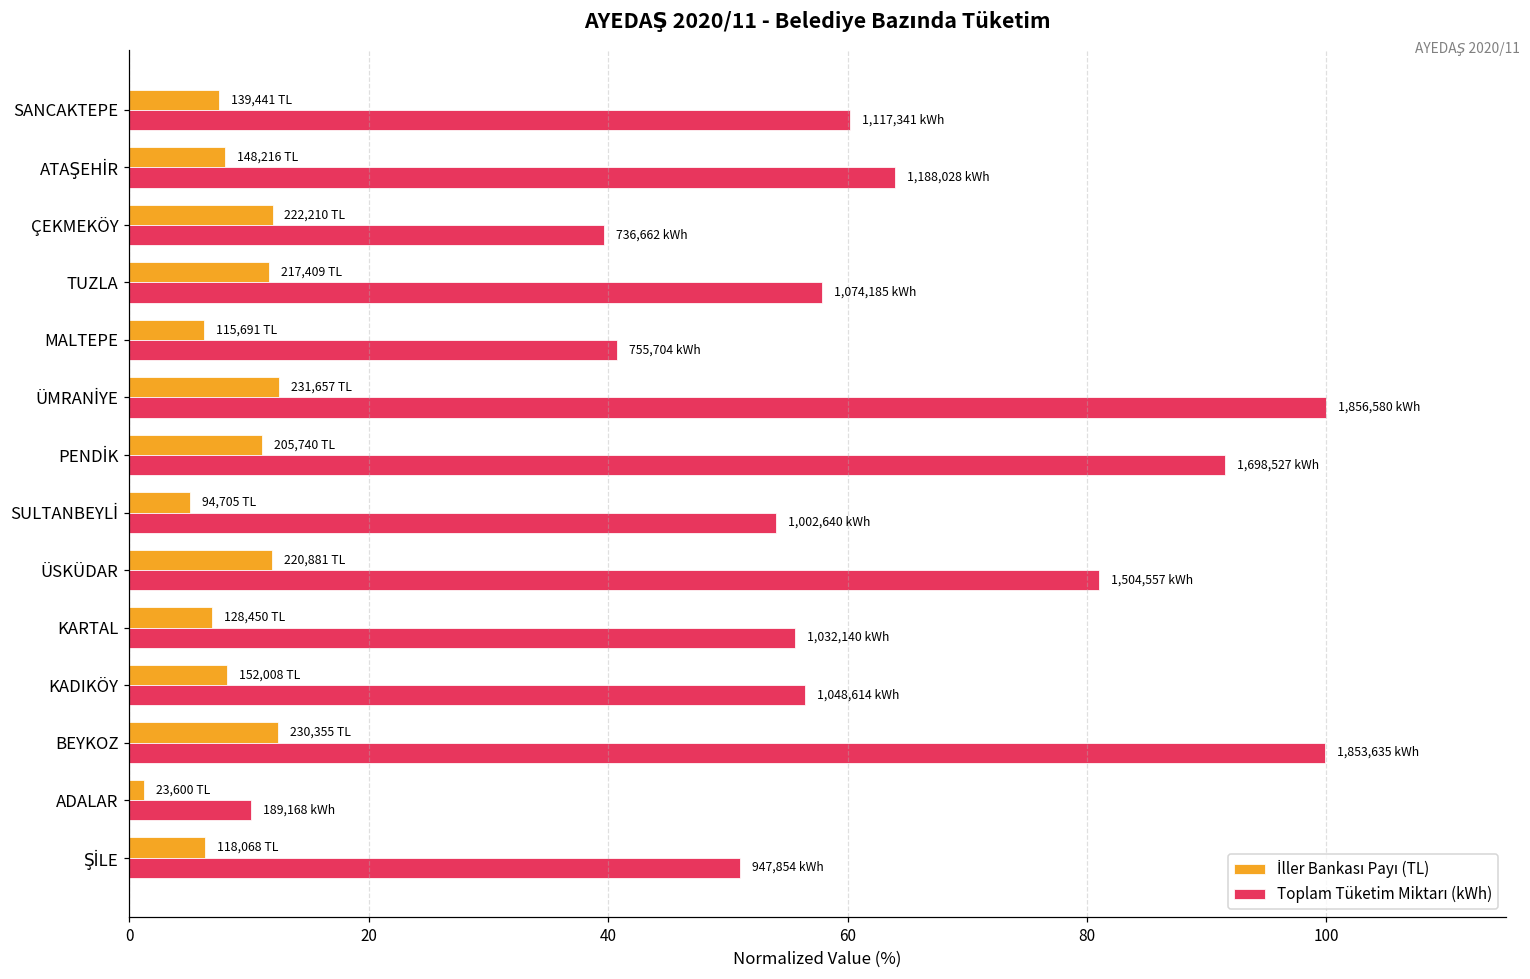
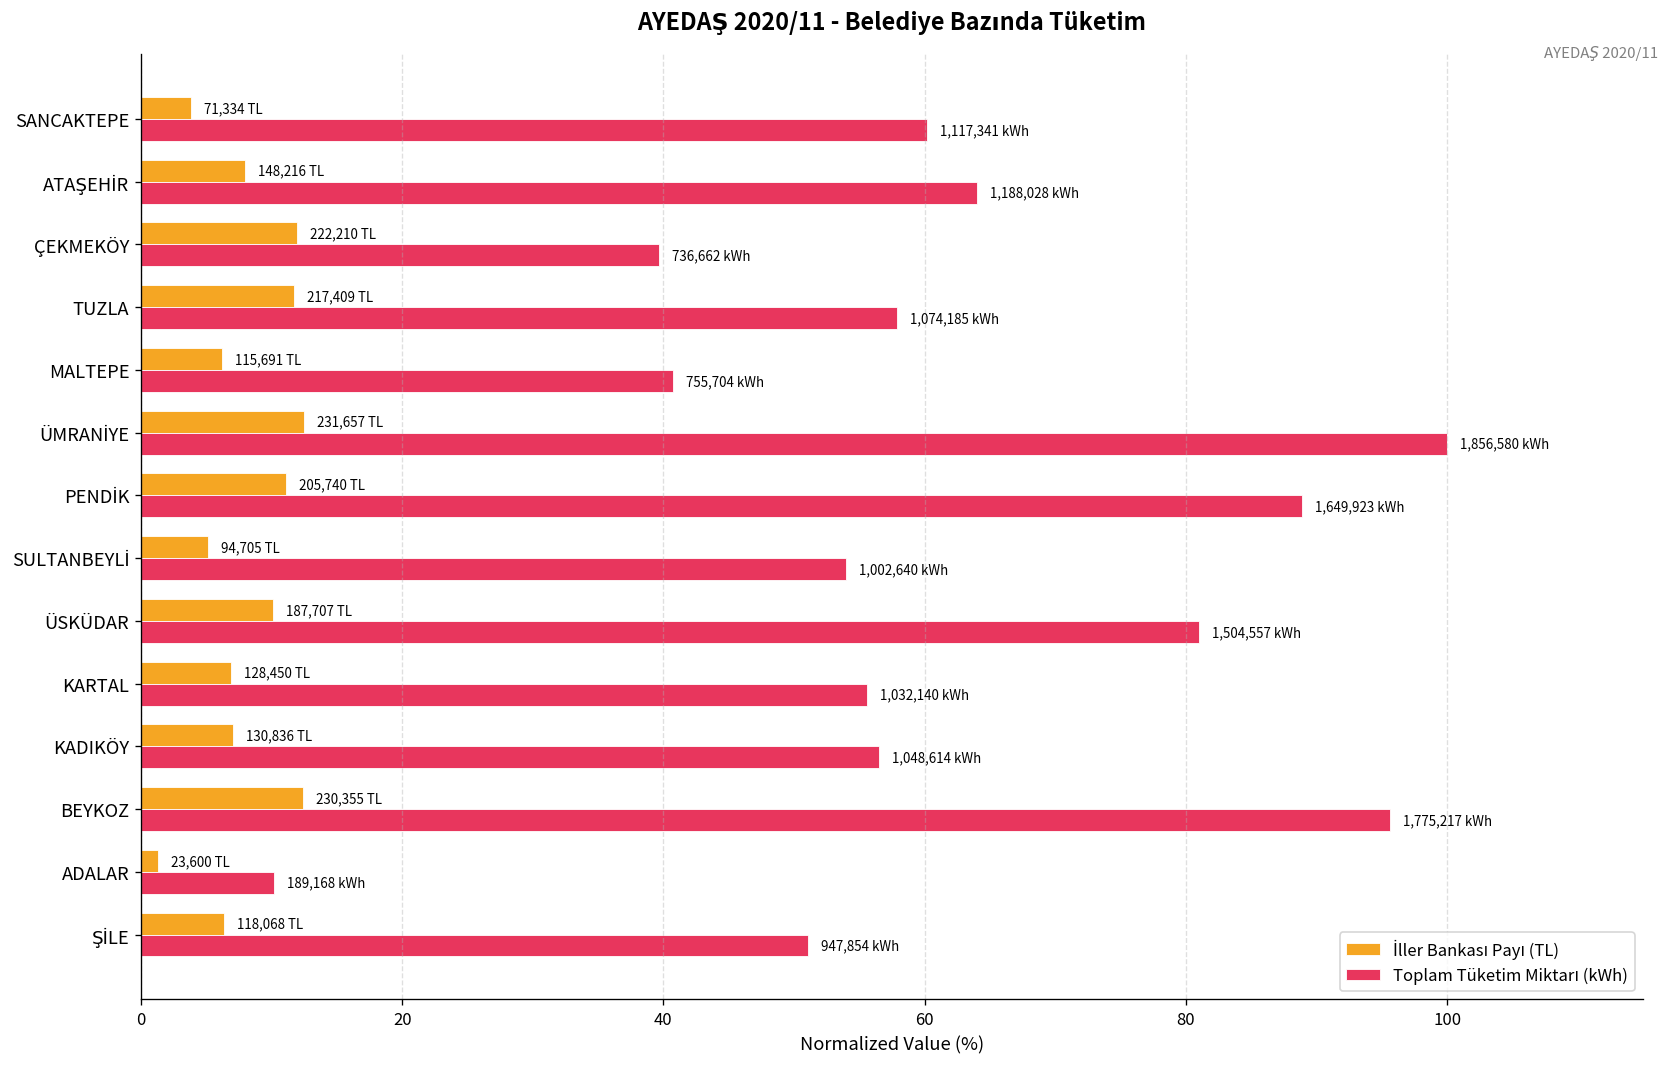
  {
    "İller Bankası Payı (TL)": {
-     "SANCAKTEPE": "139,441",
-     "ÜSKÜDAR": "220,881",
-     "KADIKÖY": "152,008"
+     "SANCAKTEPE": "71,334",
+     "ÜSKÜDAR": "187,707",
+     "KADIKÖY": "130,836"
    },
    "Toplam Tüketim Miktarı (kWh)": {
-     "PENDİK": "1,698,527",
-     "BEYKOZ": "1,853,635"
+     "PENDİK": "1,649,923",
+     "BEYKOZ": "1,775,217"
    }
  }
